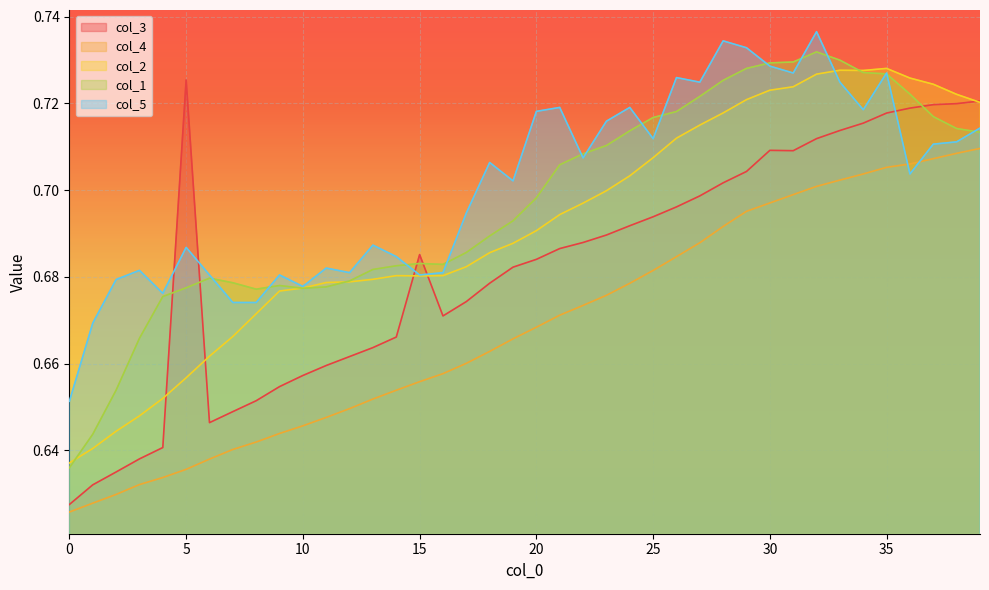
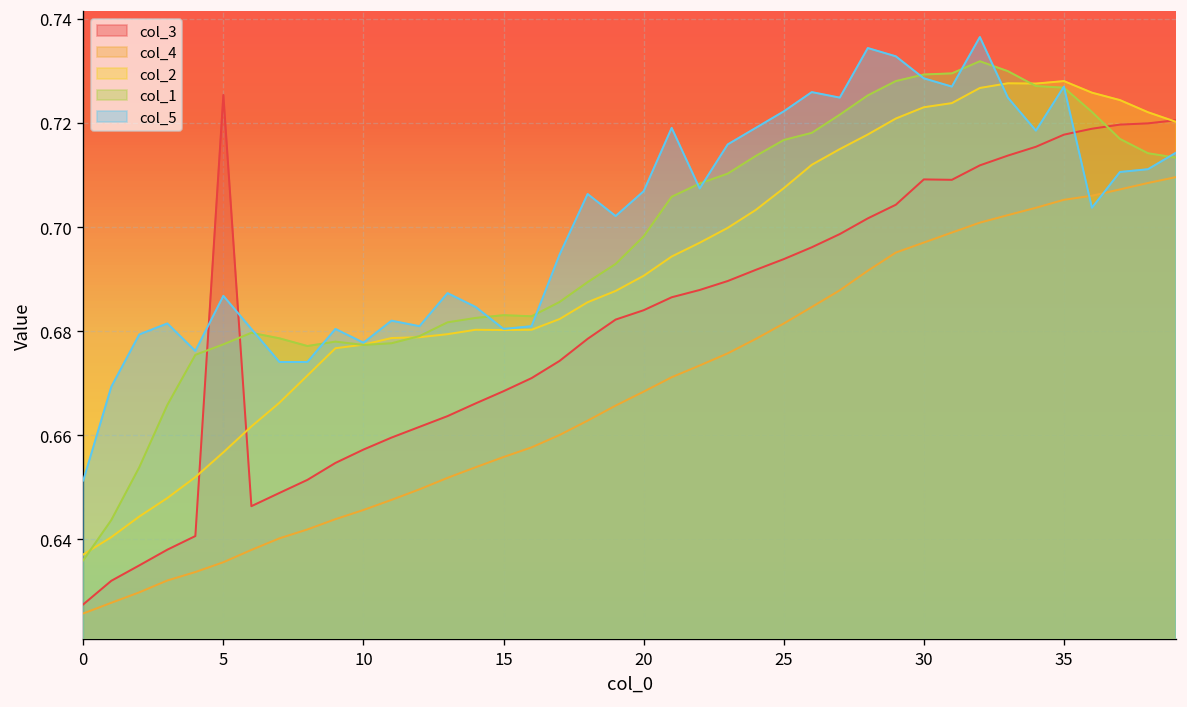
  {
    "col_3": {
      "0": 0.628,
      "5": 0.725,
      "10": 0.657,
-     "15": 0.685,
+     "15": 0.668,
      "20": 0.684,
      "25": 0.694,
      "30": 0.709,
      "35": 0.718
    },
    "col_5": {
      "0": 0.651,
      "5": 0.687,
-     "20": 0.718,
-     "25": 0.712,
+     "20": 0.707,
+     "25": 0.722,
      "30": 0.729
    }
  }
